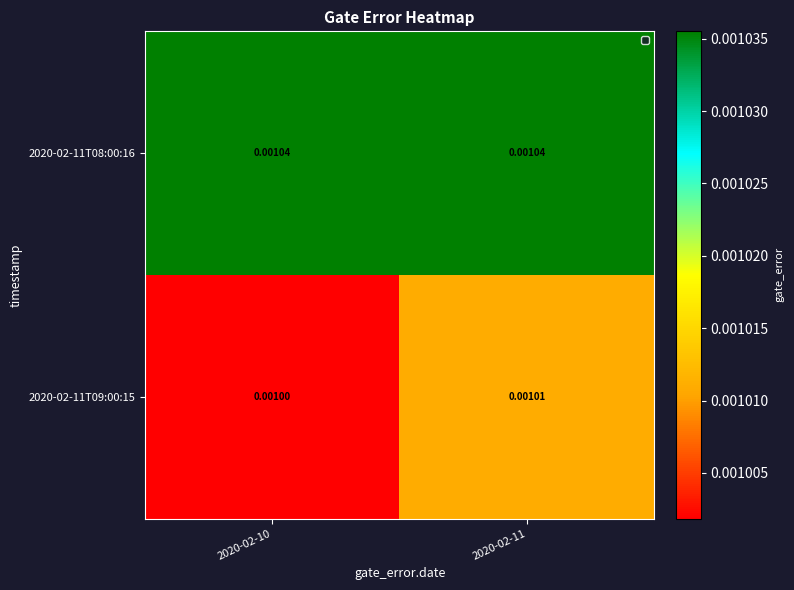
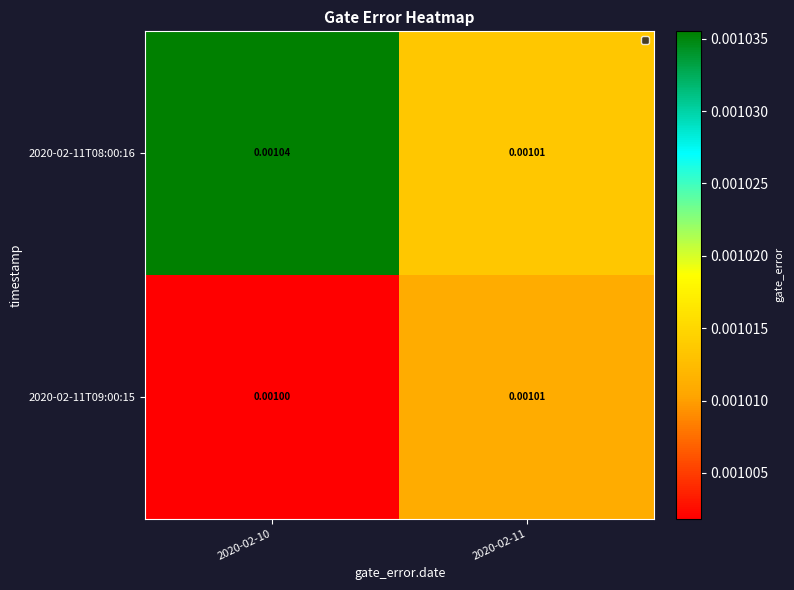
  {
    "2020-02-11T08:00:16": {
      "2020-02-10": 0.00104,
-     "2020-02-11": 0.00104
+     "2020-02-11": 0.00101
    },
    "2020-02-11T09:00:15": {
      "2020-02-10": 0.00100,
      "2020-02-11": 0.00101
    }
  }
